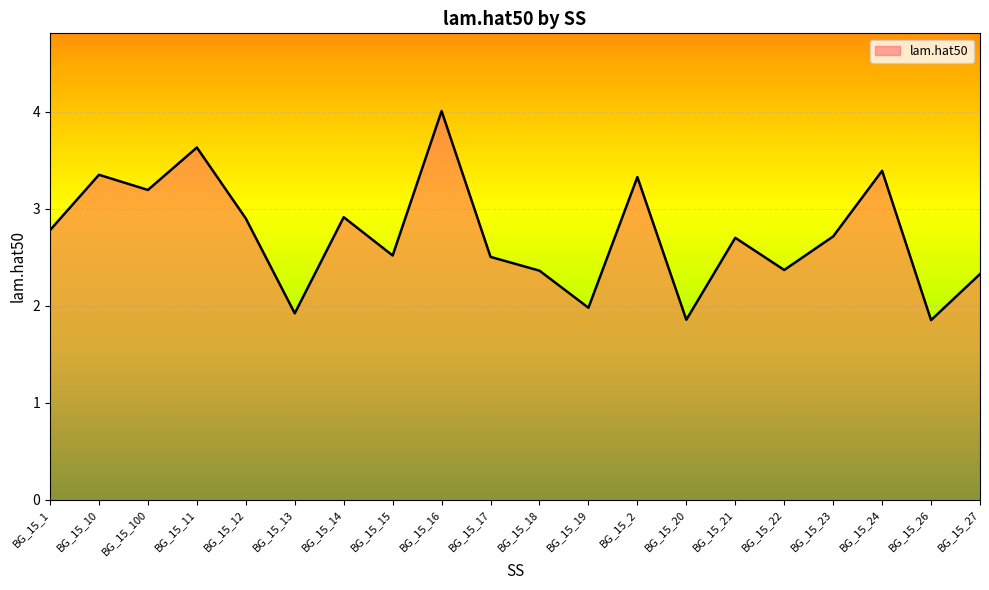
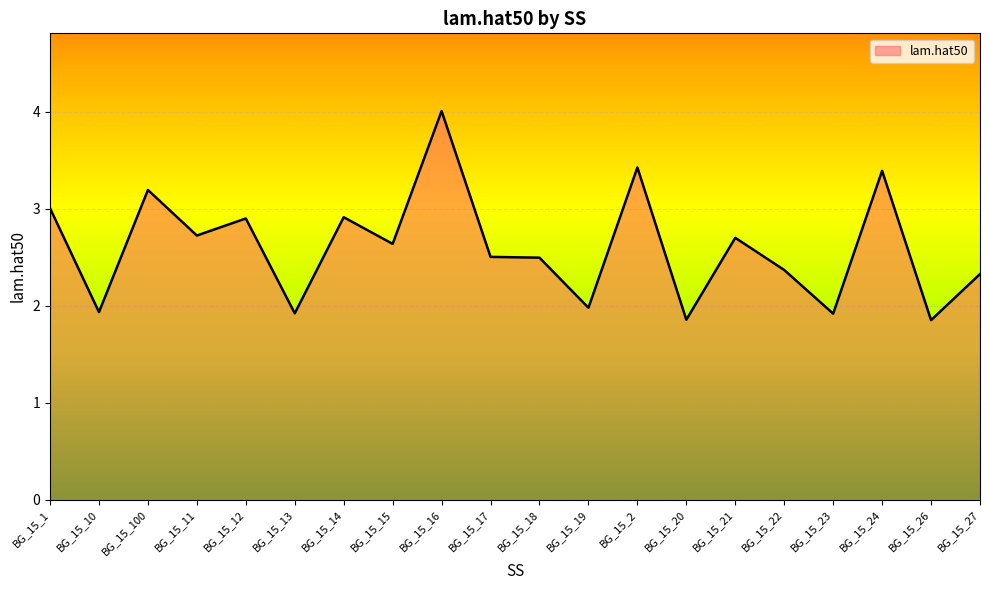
  {
-   "BG_15_1": 2.8,
-   "BG_15_10": 3.4,
+   "BG_15_1": 3.0,
+   "BG_15_10": 1.9,
    "BG_15_100": 3.2,
-   "BG_15_11": 3.6,
+   "BG_15_11": 2.7,
    "BG_15_12": 2.9,
    "BG_15_13": 1.9,
    "BG_15_14": 2.9,
-   "BG_15_15": 2.5,
+   "BG_15_15": 2.6,
    "BG_15_16": 4.0,
    "BG_15_17": 2.5,
-   "BG_15_18": 2.4,
+   "BG_15_18": 2.5,
    "BG_15_19": 2.0,
-   "BG_15_2": 3.3,
+   "BG_15_2": 3.4,
    "BG_15_20": 1.9,
    "BG_15_21": 2.7,
    "BG_15_22": 2.4,
-   "BG_15_23": 2.7,
+   "BG_15_23": 1.9,
    "BG_15_24": 3.4,
    "BG_15_26": 1.9,
    "BG_15_27": 2.3
  }
